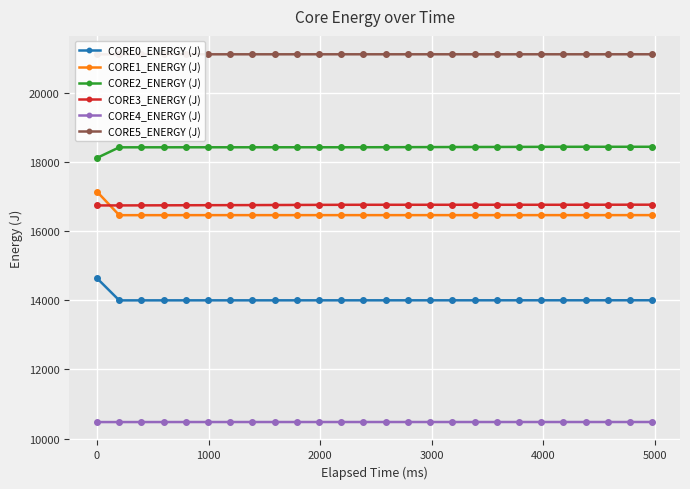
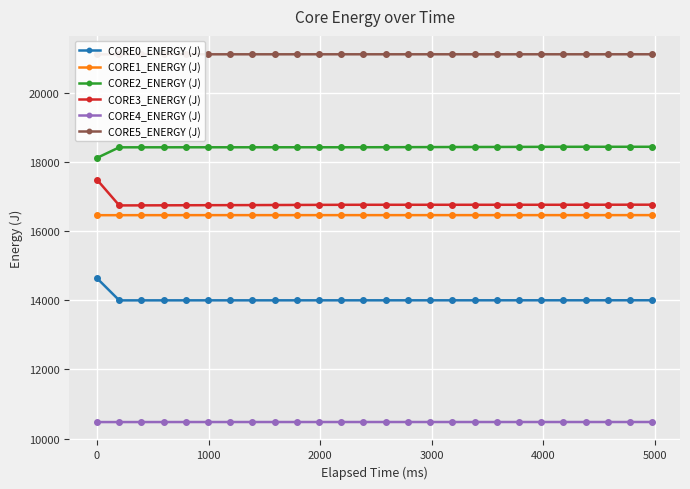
  {
    "CORE0_ENERGY (J)": {
      "0": 14600
    },
    "CORE1_ENERGY (J)": {
-     "0": 17100
+     "0": 16500
    },
    "CORE2_ENERGY (J)": {
      "0": 18100
    },
    "CORE3_ENERGY (J)": {
-     "0": 16700
+     "0": 17500
    },
    "CORE4_ENERGY (J)": {
      "0": 10500
    }
  }
